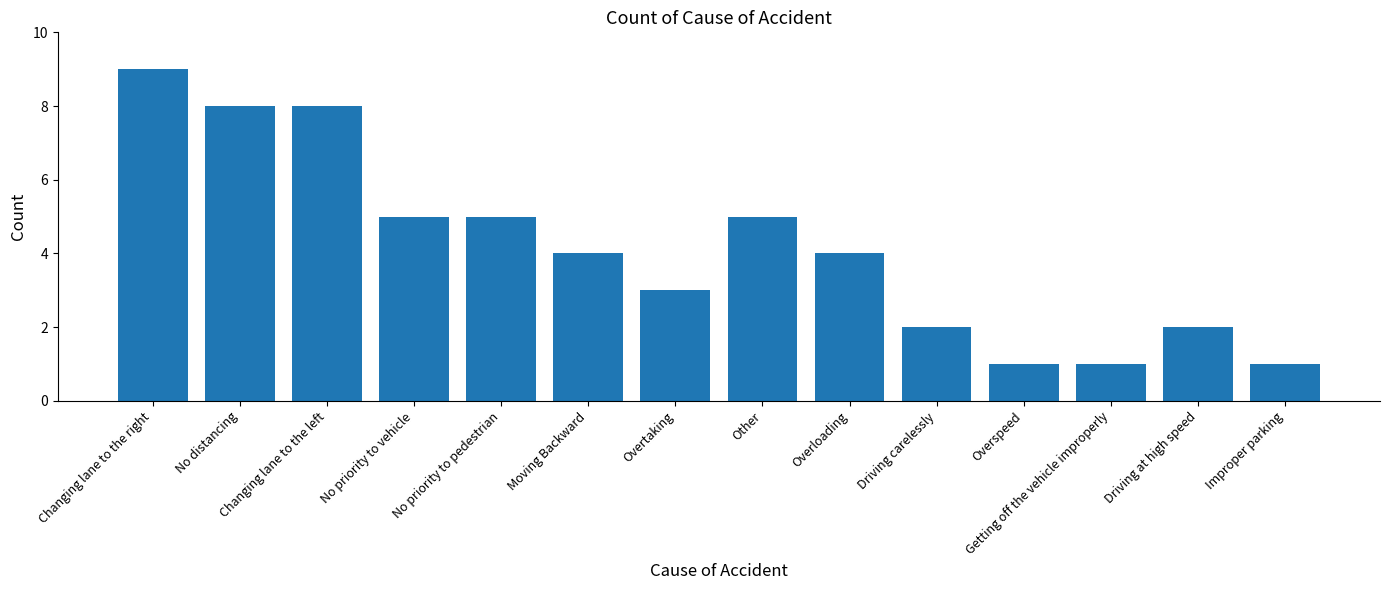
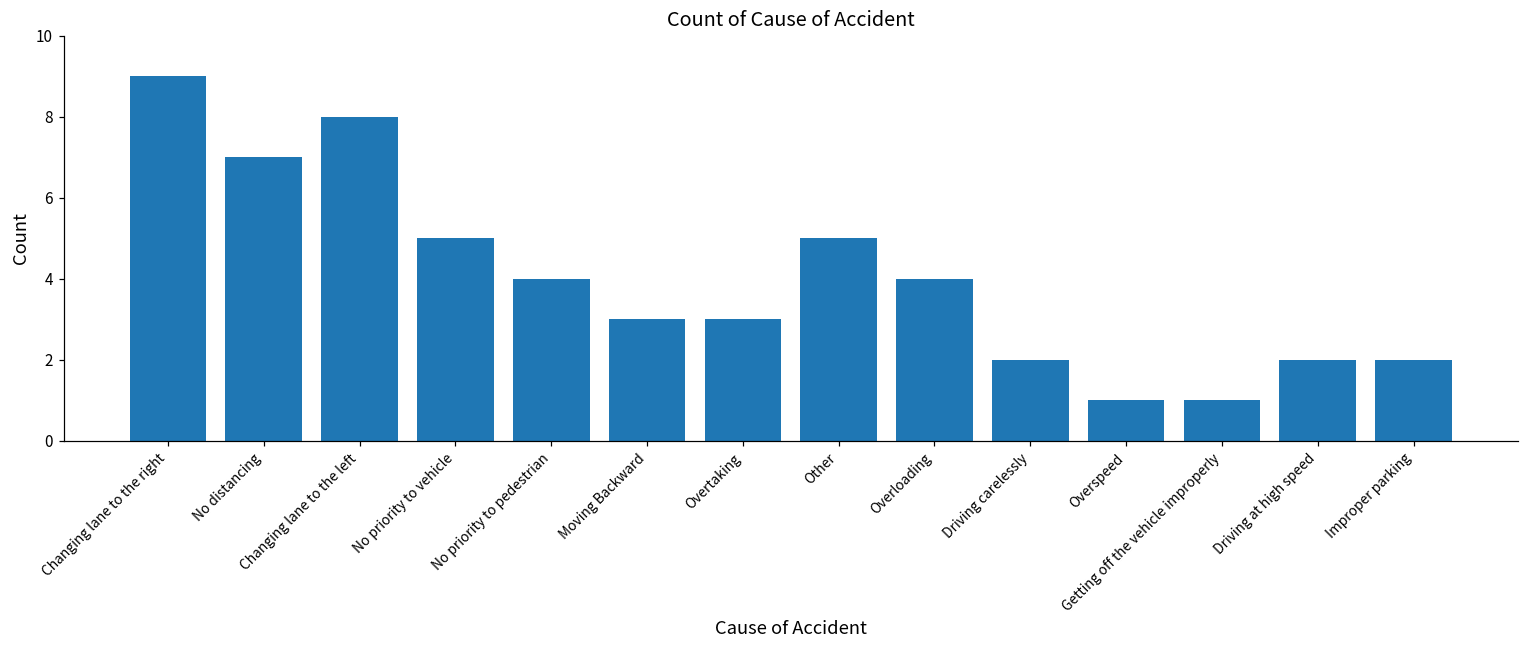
  {
    "Changing lane to the right": 9,
-   "No distancing": 8,
+   "No distancing": 7,
    "Changing lane to the left": 8,
    "No priority to vehicle": 5,
-   "No priority to pedestrian": 5,
-   "Moving Backward": 4,
+   "No priority to pedestrian": 4,
+   "Moving Backward": 3,
    "Overtaking": 3,
    "Other": 5,
    "Overloading": 4,
    "Driving carelessly": 2,
    "Overspeed": 1,
    "Getting off the vehicle improperly": 1,
    "Driving at high speed": 2,
-   "Improper parking": 1
+   "Improper parking": 2
  }
